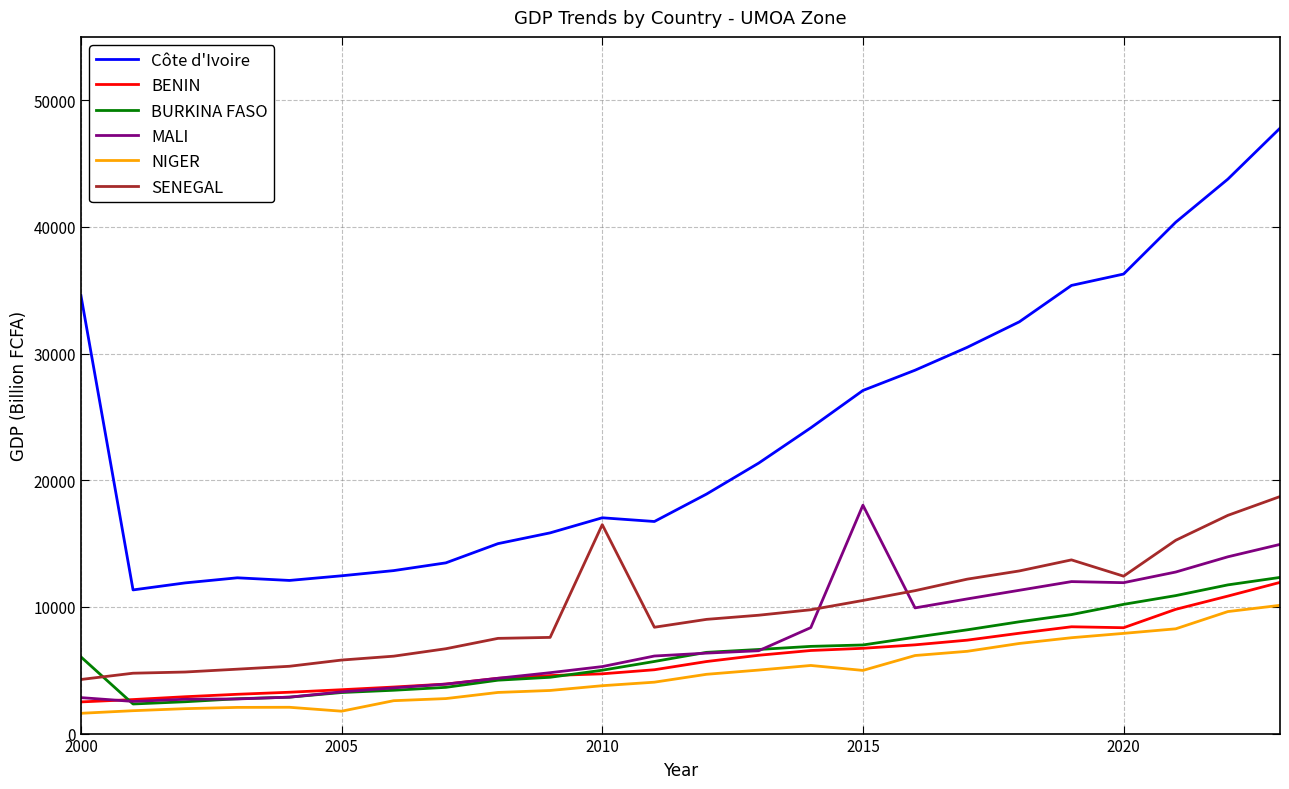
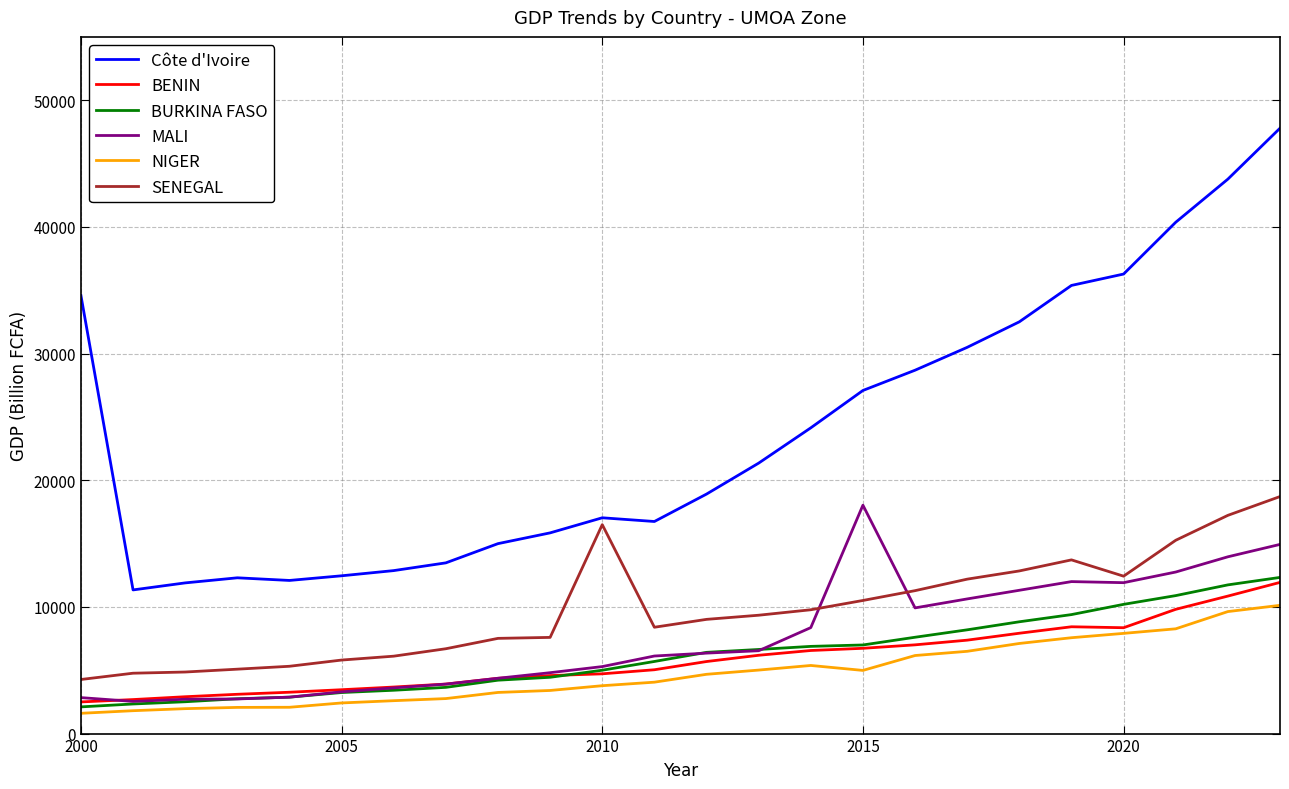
  {
    "Côte d'Ivoire": {
      "2000": 34600,
      "2005": 12500,
      "2010": 17000,
      "2015": 27100,
      "2020": 36300
    },
    "BENIN": {
      "2000": 2500,
      "2010": 4700,
      "2015": 6700,
      "2020": 8400
    },
    "BURKINA FASO": {
-     "2000": 6100,
+     "2000": 2100,
      "2010": 5000,
      "2015": 7000,
      "2020": 10200
    },
    "MALI": {
      "2000": 2800,
      "2010": 5300,
      "2015": 18000,
      "2020": 11900
    },
    "NIGER": {
      "2000": 1600,
-     "2005": 1800,
+     "2005": 2400,
      "2010": 3800,
      "2015": 5000,
      "2020": 7900
    },
    "SENEGAL": {
      "2000": 4300,
      "2005": 5800,
      "2010": 16500,
      "2015": 10500,
      "2020": 12400
    }
  }
